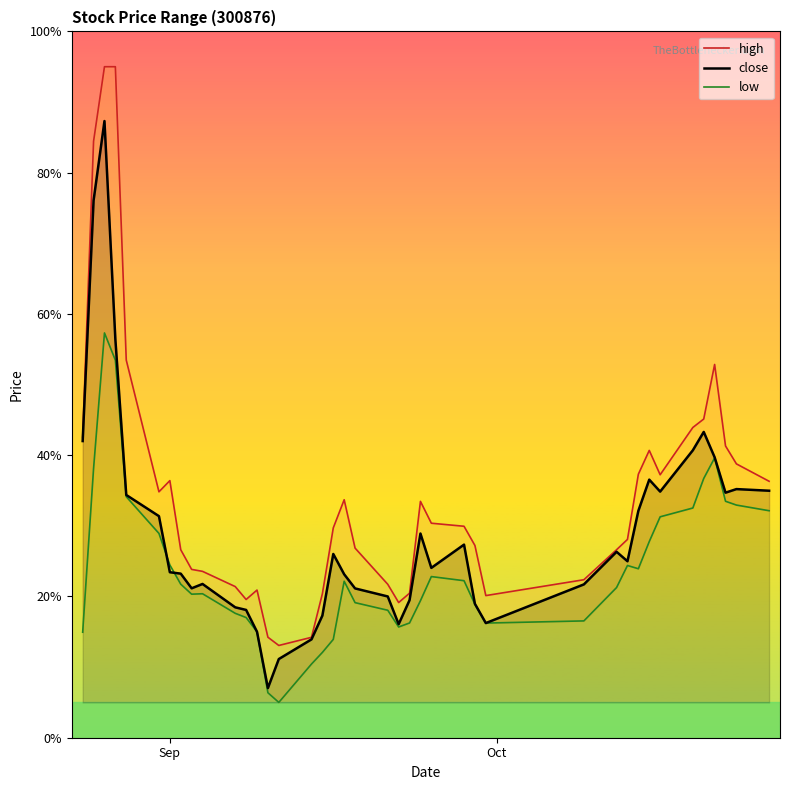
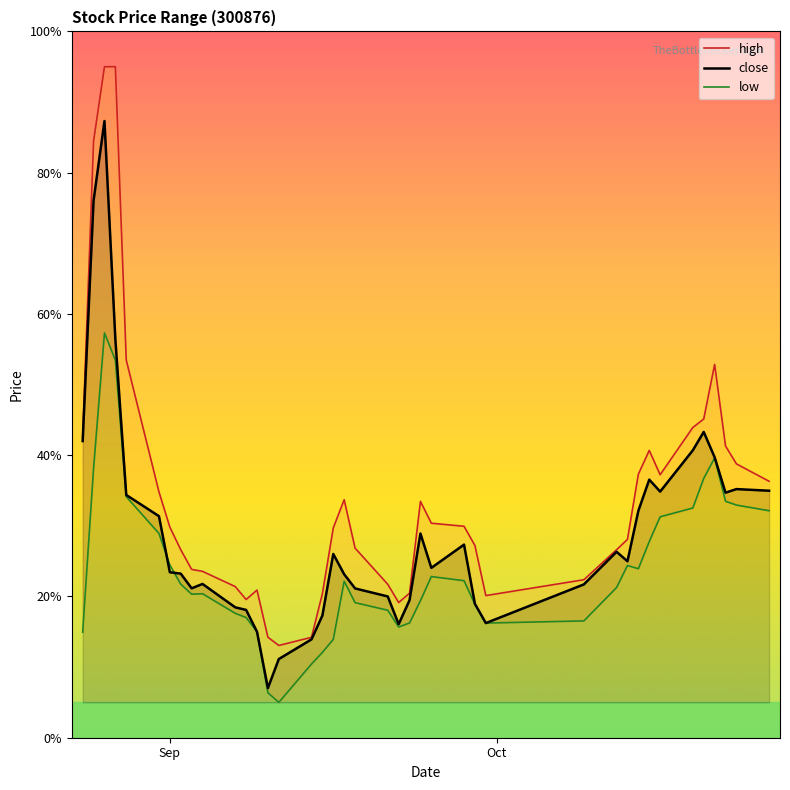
  {
    "high": {
-     "Sep": "36%"
+     "Sep": "30%"
    },
    "close": {
      "Sep": "23%"
    },
    "low": {
      "Sep": "24%"
    }
  }
